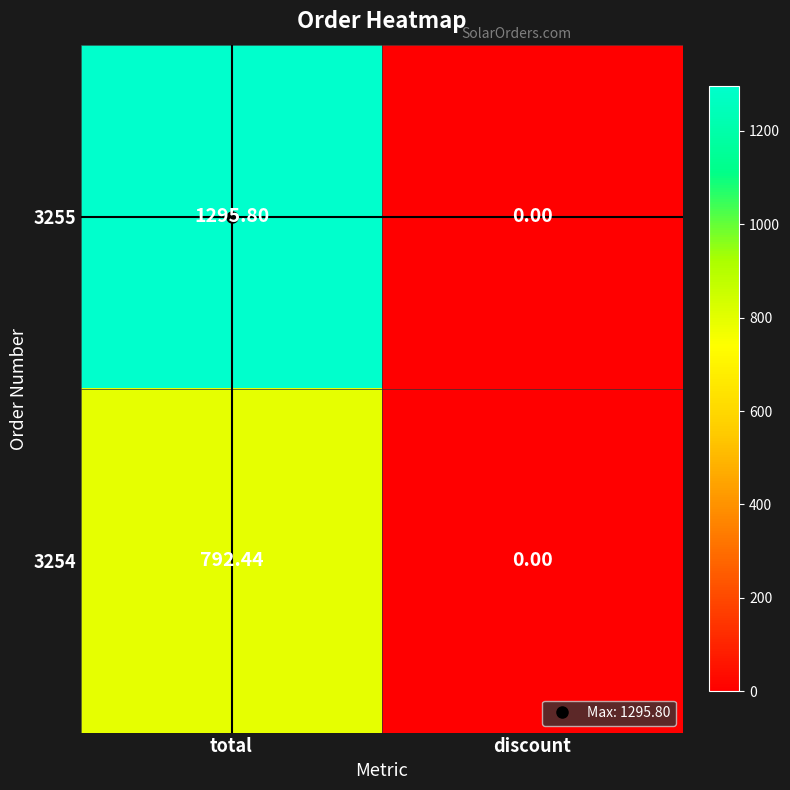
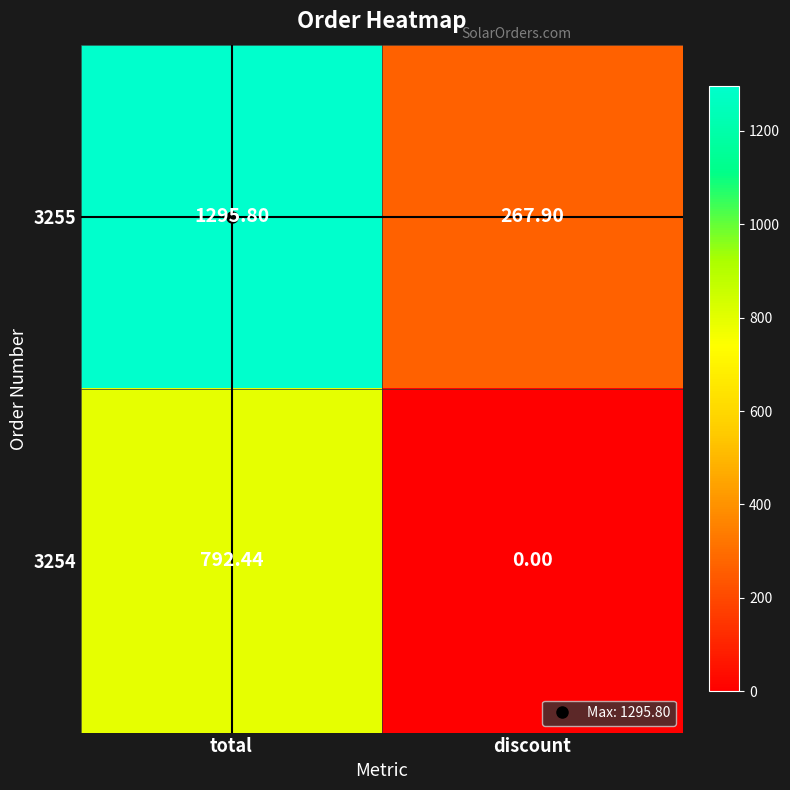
  {
    "3255": {
-     "discount": 0.00
+     "discount": 267.90
    },
    "3254": {
      "total": 792.44,
      "discount": 0.00
    }
  }
